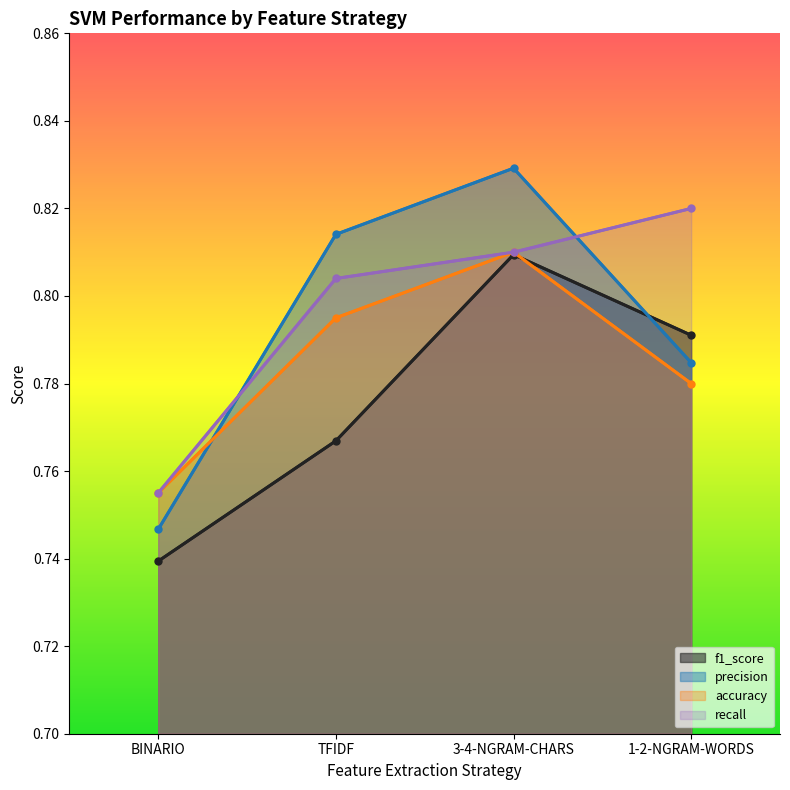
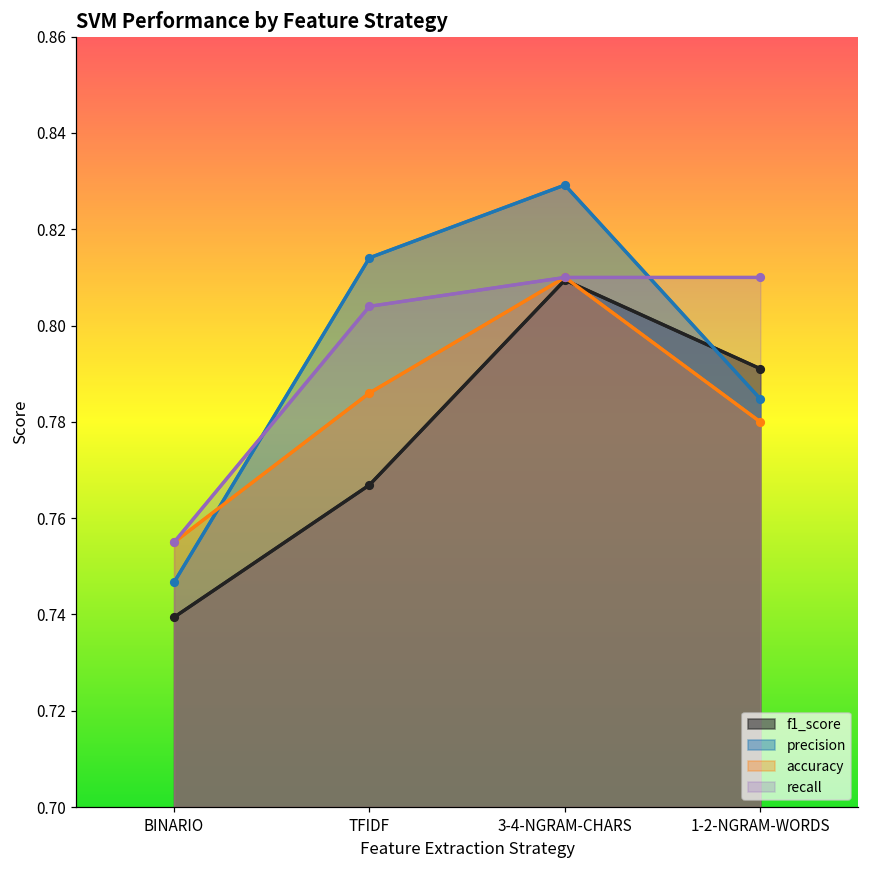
  {
    "f1_score": {
      "BINARIO": 0.739,
      "TFIDF": 0.767,
      "1-2-NGRAM-WORDS": 0.791
    },
    "precision": {
      "BINARIO": 0.747,
      "TFIDF": 0.814,
      "3-4-NGRAM-CHARS": 0.829,
      "1-2-NGRAM-WORDS": 0.785
    },
    "accuracy": {
-     "TFIDF": 0.795,
+     "TFIDF": 0.786,
      "1-2-NGRAM-WORDS": 0.780
    },
    "recall": {
      "TFIDF": 0.804,
-     "1-2-NGRAM-WORDS": 0.82
+     "1-2-NGRAM-WORDS": 0.81
    }
  }
